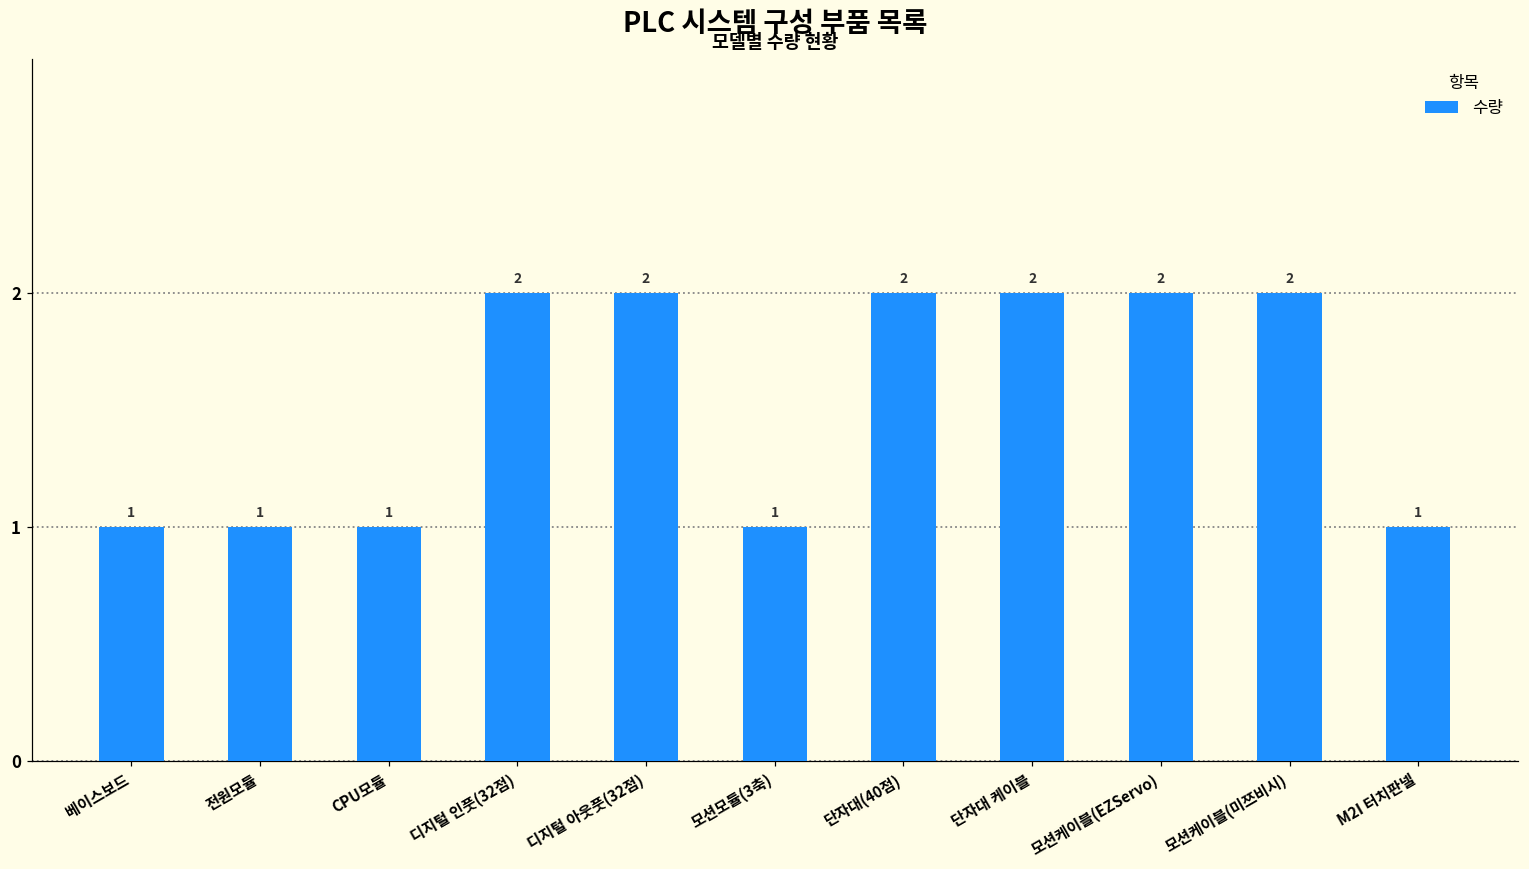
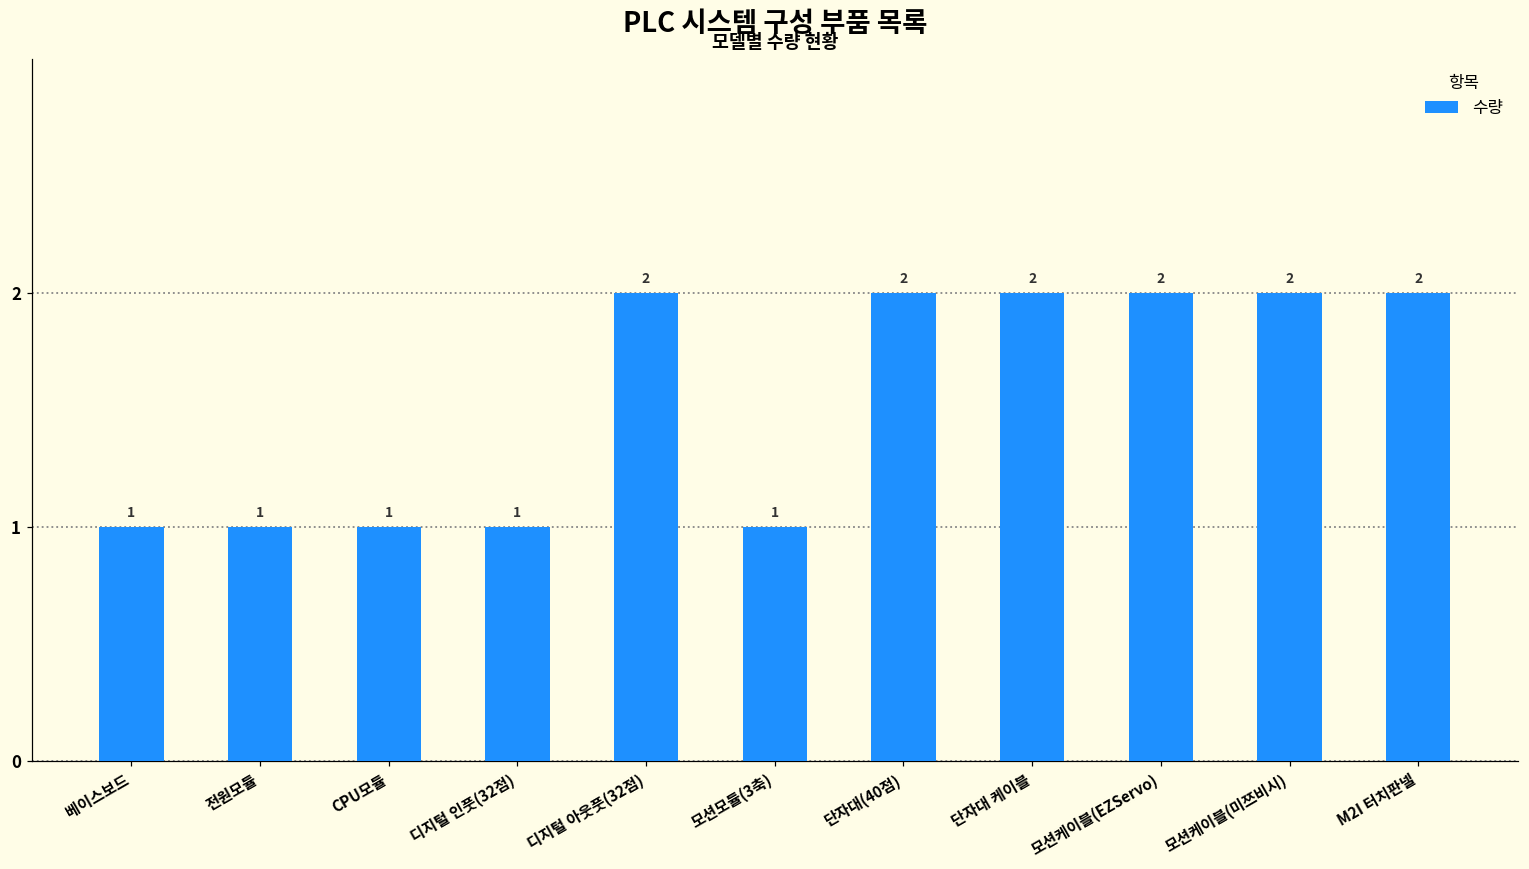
  {
    "베이스보드": 1,
    "전원모듈": 1,
    "CPU모듈": 1,
-   "디지털 인풋(32점)": 2,
+   "디지털 인풋(32점)": 1,
    "디지털 아웃풋(32점)": 2,
    "모션모듈(3축)": 1,
    "단자대(40점)": 2,
    "단자대 케이블": 2,
    "모션케이블(EZServo)": 2,
    "모션케이블(미쯔비시)": 2,
-   "M2I 터치판넬": 1
+   "M2I 터치판넬": 2
  }
